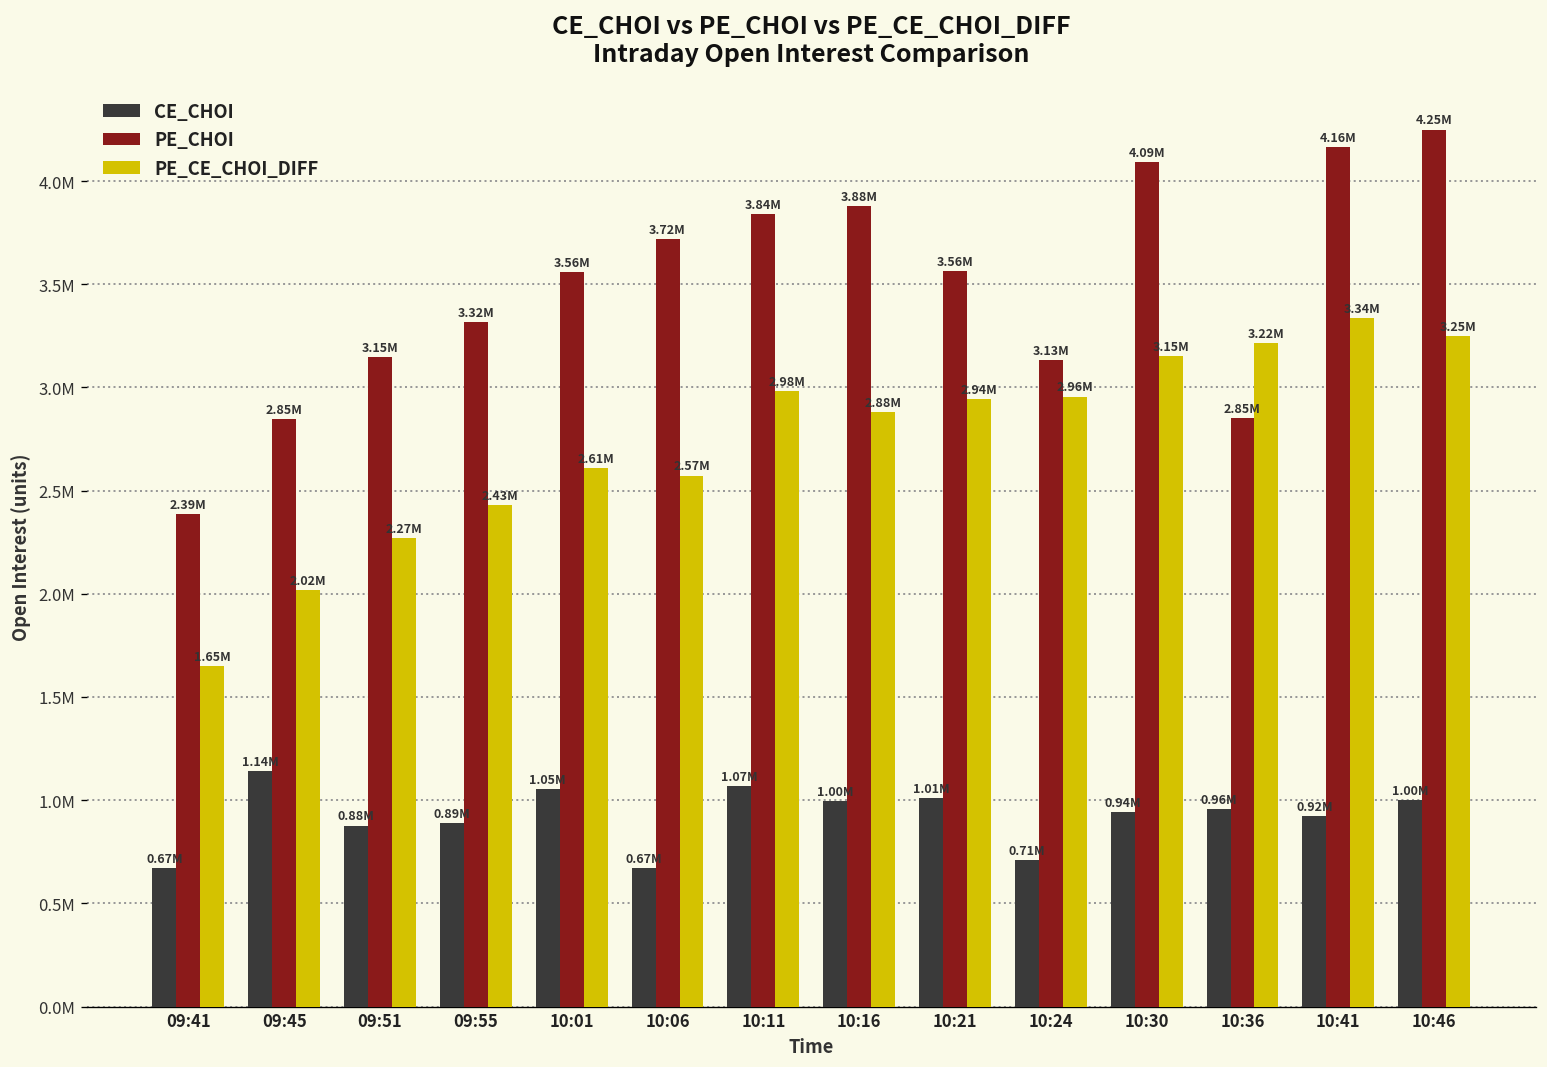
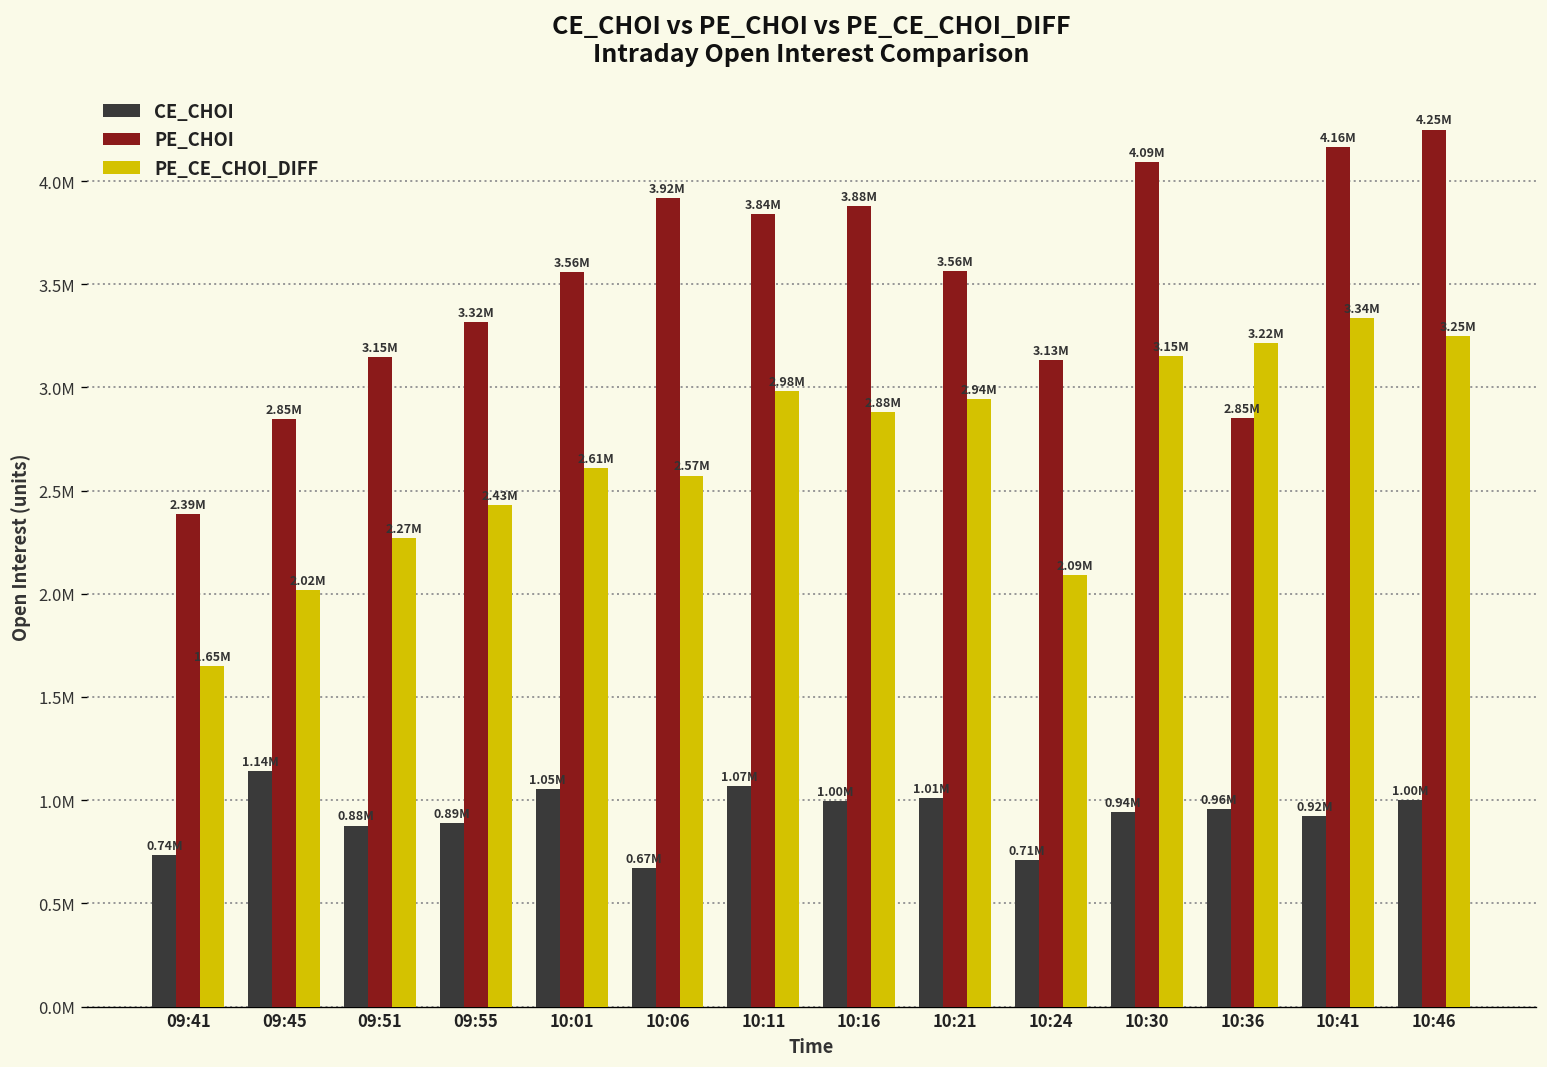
  {
    "CE_CHOI": {
-     "09:41": "0.67M",
+     "09:41": "0.74M",
      "09:45": "1.14M",
      "09:51": "0.88M",
      "09:55": "0.89M",
      "10:01": "1.05M",
      "10:06": "0.67M",
      "10:11": "1.07M",
      "10:16": "1.00M",
      "10:21": "1.01M",
      "10:24": "0.71M",
      "10:30": "0.94M",
      "10:36": "0.96M",
      "10:41": "0.92M",
      "10:46": "1.00M"
    },
    "PE_CHOI": {
      "09:41": "2.39M",
      "09:45": "2.85M",
      "09:51": "3.15M",
      "09:55": "3.32M",
      "10:01": "3.56M",
-     "10:06": "3.72M",
+     "10:06": "3.92M",
      "10:11": "3.84M",
      "10:16": "3.88M",
      "10:21": "3.56M",
      "10:24": "3.13M",
      "10:30": "4.09M",
      "10:36": "2.85M",
      "10:41": "4.16M",
      "10:46": "4.25M"
    },
    "PE_CE_CHOI_DIFF": {
      "09:41": "1.65M",
      "09:45": "2.02M",
      "09:51": "2.27M",
      "09:55": "2.43M",
      "10:01": "2.61M",
      "10:06": "2.57M",
      "10:11": "2.98M",
      "10:16": "2.88M",
      "10:21": "2.94M",
-     "10:24": "2.96M",
+     "10:24": "2.09M",
      "10:30": "3.15M",
      "10:36": "3.22M",
      "10:41": "3.34M",
      "10:46": "3.25M"
    }
  }
